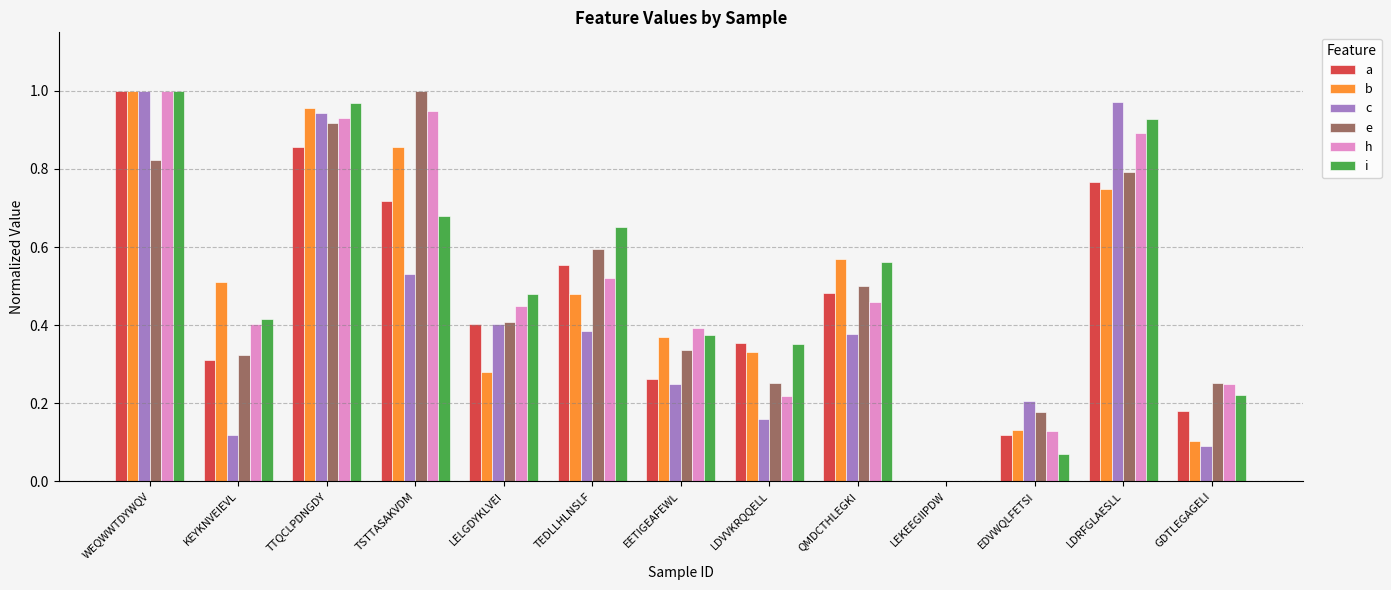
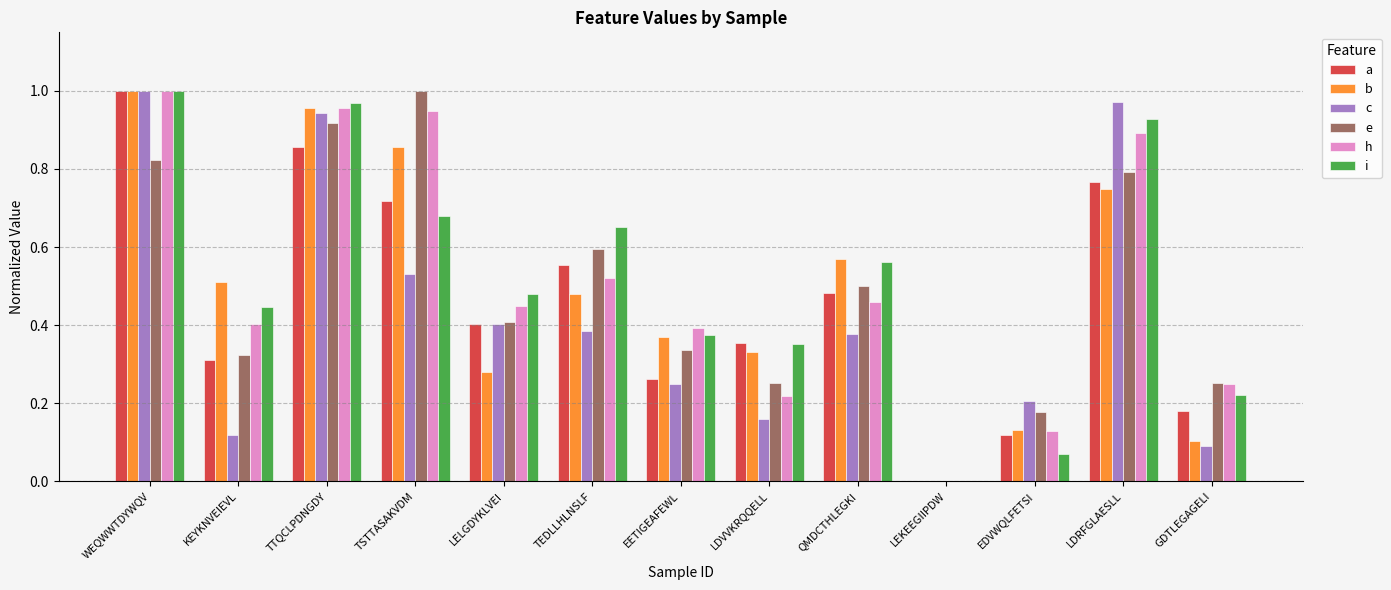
  {
    "a": {
      "WEQWWTDYWQV": 1.00,
      "KEYKNVEIEVL": 0.31,
      "TTQCLPDNGDY": 0.86,
      "TSTTASAKVDM": 0.72,
      "LELGDYKLVEI": 0.40,
      "TEDLLHLNSLF": 0.55,
      "EETIGEAFEWL": 0.26,
      "LDVVKRQQELL": 0.36,
      "QMDCTHLEGKI": 0.48,
      "LEKEEGIIPDW": 0.00,
      "EDVWQLFETSI": 0.12,
      "LDRFGLAESLL": 0.77,
      "GDTLEGAGELI": 0.18
    },
    "b": {
      "WEQWWTDYWQV": 1.00,
      "KEYKNVEIEVL": 0.51,
      "TTQCLPDNGDY": 0.96,
      "TSTTASAKVDM": 0.86,
      "LELGDYKLVEI": 0.28,
      "TEDLLHLNSLF": 0.48,
      "EETIGEAFEWL": 0.37,
      "LDVVKRQQELL": 0.33,
      "QMDCTHLEGKI": 0.57,
      "LEKEEGIIPDW": 0.00,
      "EDVWQLFETSI": 0.13,
      "LDRFGLAESLL": 0.75,
      "GDTLEGAGELI": 0.10
    },
    "c": {
      "WEQWWTDYWQV": 1.00,
      "KEYKNVEIEVL": 0.12,
      "TTQCLPDNGDY": 0.94,
      "TSTTASAKVDM": 0.53,
      "LELGDYKLVEI": 0.40,
      "TEDLLHLNSLF": 0.39,
      "EETIGEAFEWL": 0.25,
      "LDVVKRQQELL": 0.16,
      "QMDCTHLEGKI": 0.38,
      "LEKEEGIIPDW": 0.00,
      "EDVWQLFETSI": 0.21,
      "LDRFGLAESLL": 0.97,
      "GDTLEGAGELI": 0.09
    },
    "e": {
      "WEQWWTDYWQV": 0.82,
      "KEYKNVEIEVL": 0.32,
      "TTQCLPDNGDY": 0.92,
      "TSTTASAKVDM": 1.00,
      "LELGDYKLVEI": 0.41,
      "TEDLLHLNSLF": 0.60,
      "EETIGEAFEWL": 0.34,
      "LDVVKRQQELL": 0.25,
      "QMDCTHLEGKI": 0.50,
      "LEKEEGIIPDW": 0.00,
      "EDVWQLFETSI": 0.18,
      "LDRFGLAESLL": 0.79,
      "GDTLEGAGELI": 0.25
    },
    "h": {
      "WEQWWTDYWQV": 1.00,
      "KEYKNVEIEVL": 0.40,
-     "TTQCLPDNGDY": 0.93,
+     "TTQCLPDNGDY": 0.96,
      "TSTTASAKVDM": 0.95,
      "LELGDYKLVEI": 0.45,
      "TEDLLHLNSLF": 0.52,
      "EETIGEAFEWL": 0.39,
      "LDVVKRQQELL": 0.22,
      "QMDCTHLEGKI": 0.46,
      "LEKEEGIIPDW": 0.00,
      "EDVWQLFETSI": 0.13,
      "LDRFGLAESLL": 0.89,
      "GDTLEGAGELI": 0.25
    },
    "i": {
      "WEQWWTDYWQV": 1.00,
-     "KEYKNVEIEVL": 0.42,
+     "KEYKNVEIEVL": 0.45,
      "TTQCLPDNGDY": 0.97,
      "TSTTASAKVDM": 0.68,
      "LELGDYKLVEI": 0.48,
      "TEDLLHLNSLF": 0.65,
      "EETIGEAFEWL": 0.38,
      "LDVVKRQQELL": 0.35,
      "QMDCTHLEGKI": 0.56,
      "LEKEEGIIPDW": 0.00,
      "EDVWQLFETSI": 0.07,
      "LDRFGLAESLL": 0.93,
      "GDTLEGAGELI": 0.22
    }
  }
